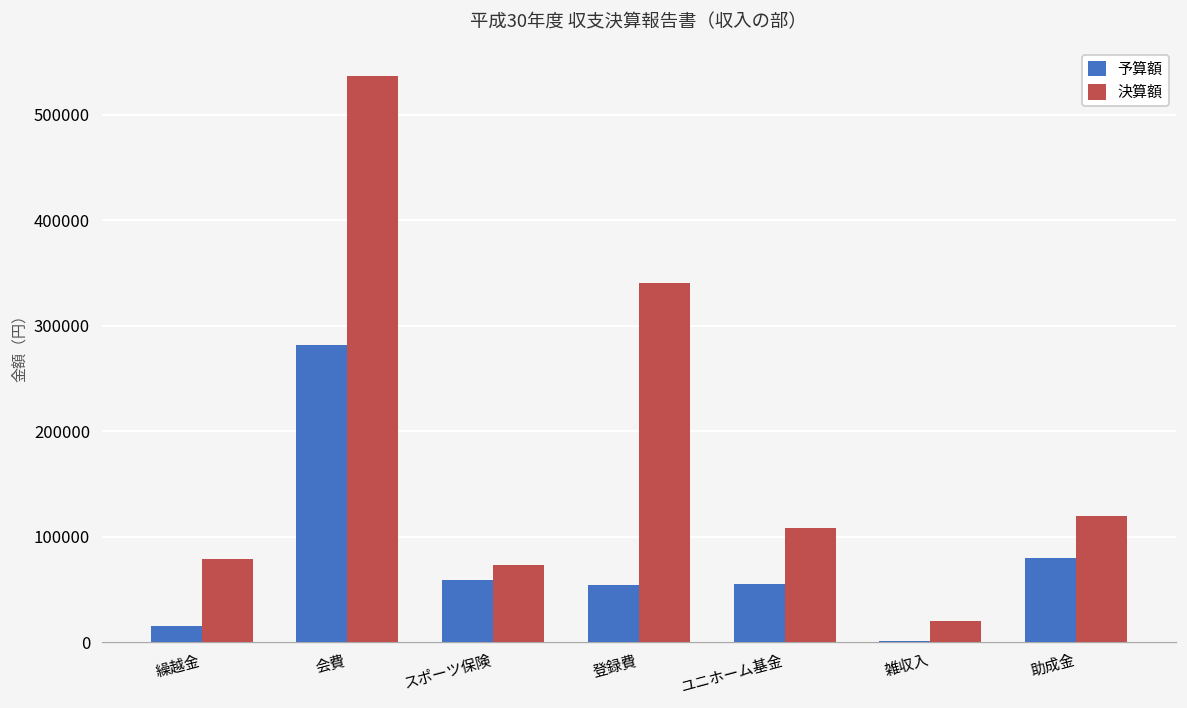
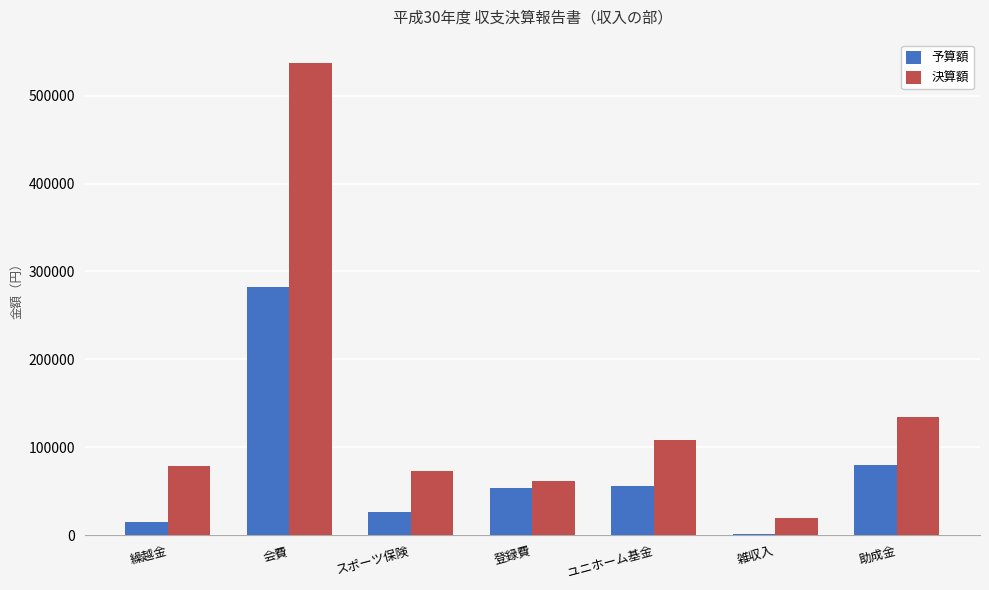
  {
    "予算額": {
      "繰越金": 20000,
      "会費": 280000,
-     "スポーツ保険": 60000,
+     "スポーツ保険": 30000,
      "登録費": 50000,
      "ユニホーム基金": 60000,
      "助成金": 80000
    },
    "決算額": {
      "繰越金": 80000,
      "会費": 540000,
      "スポーツ保険": 70000,
-     "登録費": 340000,
+     "登録費": 60000,
      "ユニホーム基金": 110000,
      "雑収入": 20000,
-     "助成金": 120000
+     "助成金": 130000
    }
  }
